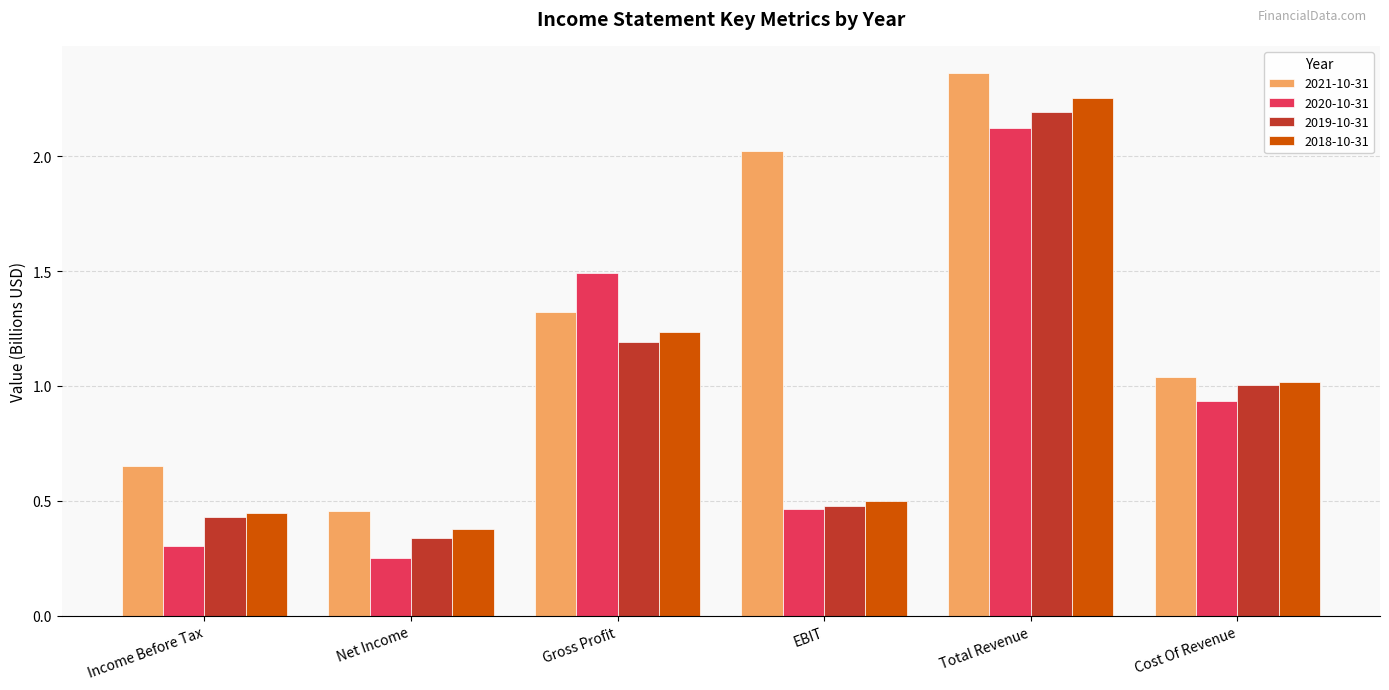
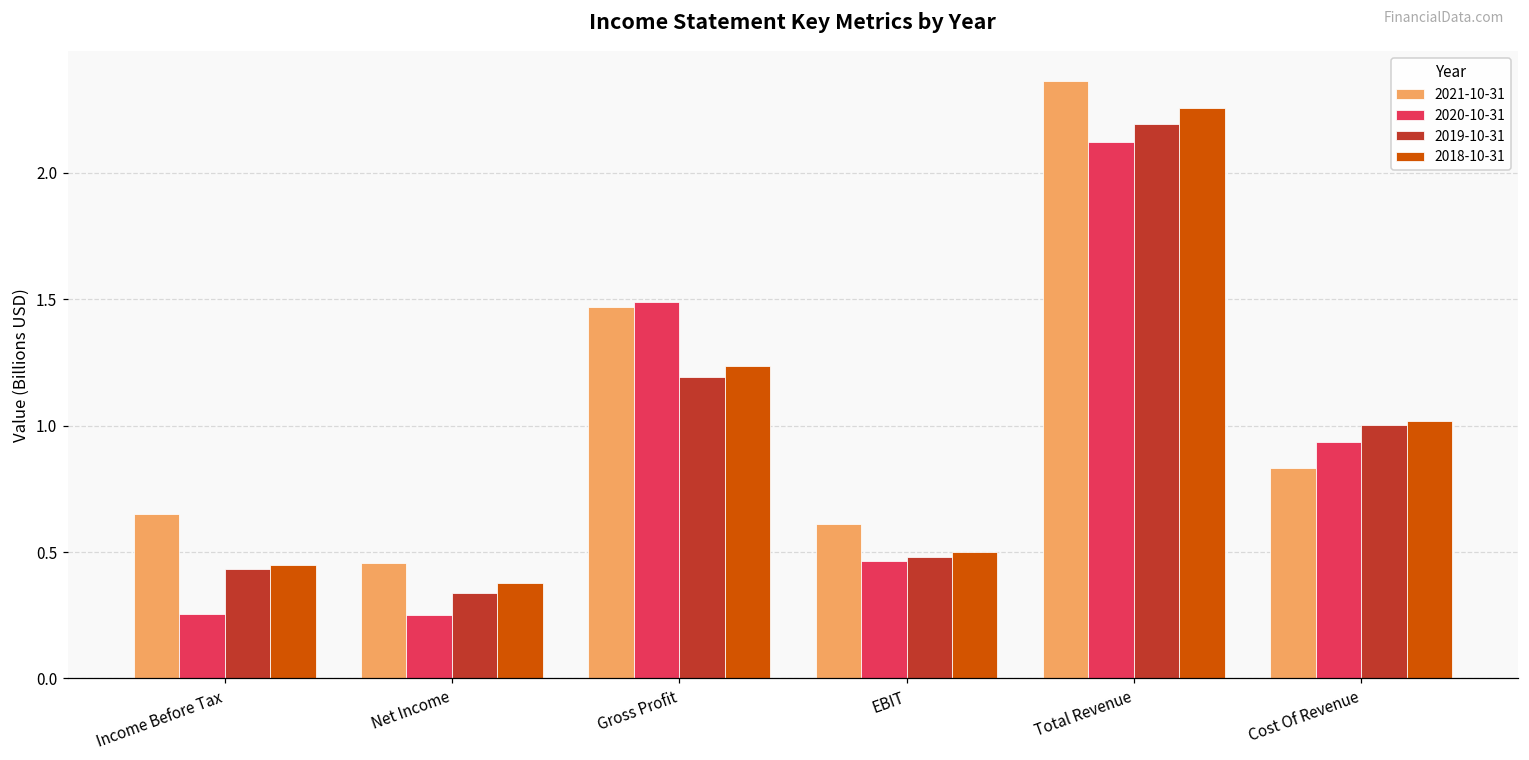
  {
    "2021-10-31": {
      "Income Before Tax": 0.65,
      "Net Income": 0.45,
-     "Gross Profit": 1.32,
-     "EBIT": 2.02,
+     "Gross Profit": 1.47,
+     "EBIT": 0.61,
      "Total Revenue": 2.36,
-     "Cost Of Revenue": 1.04
+     "Cost Of Revenue": 0.83
    },
    "2020-10-31": {
-     "Income Before Tax": 0.30,
+     "Income Before Tax": 0.26,
      "Net Income": 0.25,
      "Gross Profit": 1.49,
      "EBIT": 0.47,
      "Total Revenue": 2.12,
      "Cost Of Revenue": 0.93
    }
  }
